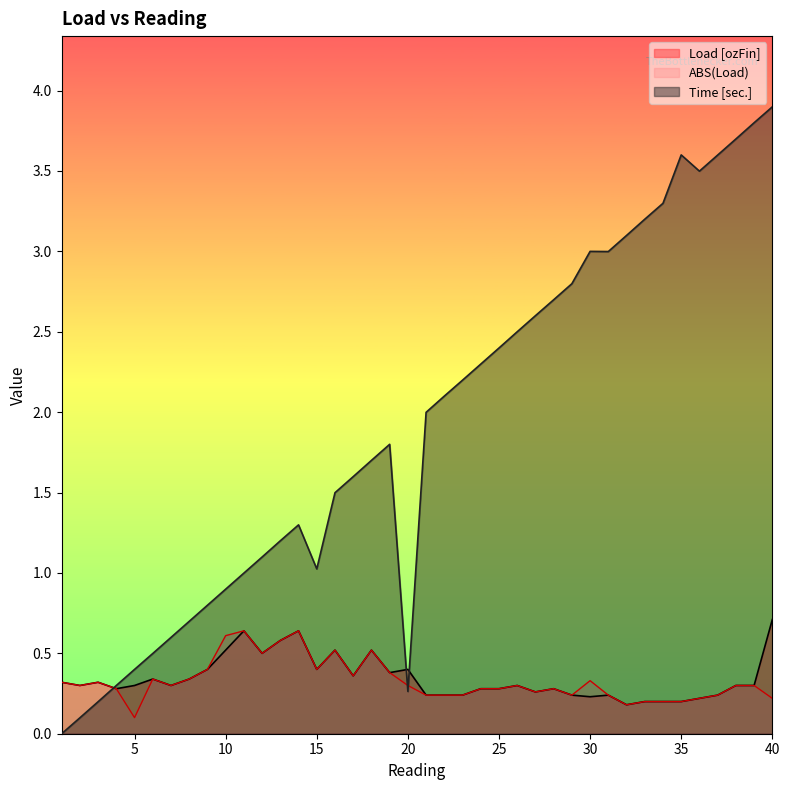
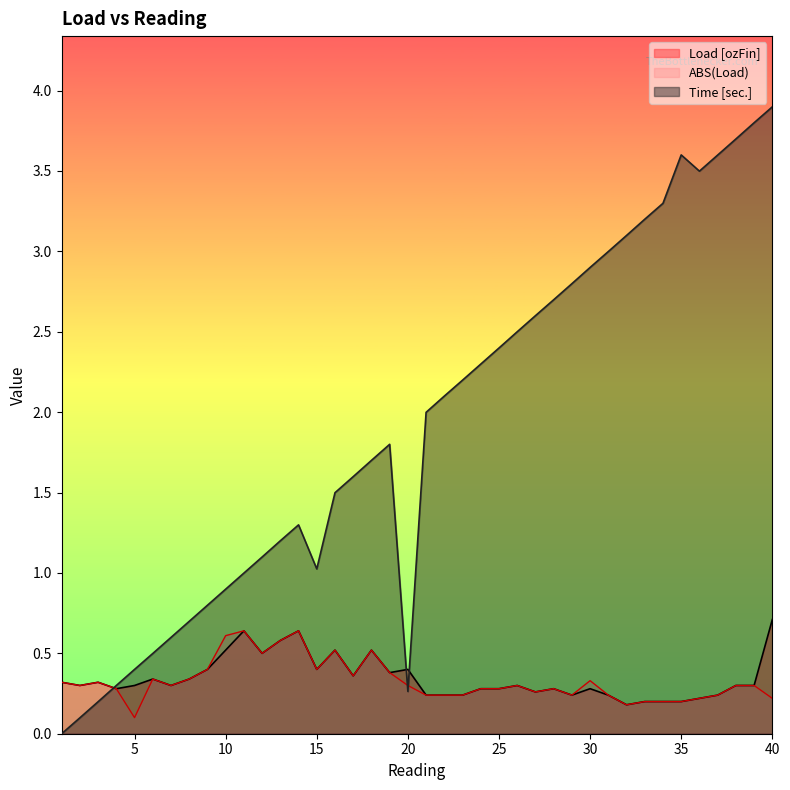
  {
    "Load [ozFin]": {
      "5": 0.30,
      "10": 0.52,
      "20": 0.40,
-     "30": 0.23,
+     "30": 0.28,
      "40": 0.71
    },
    "ABS(Load)": {
      "5": 0.10,
      "10": 0.61,
      "20": 0.30,
      "30": 0.33,
      "40": 0.22
    },
    "Time [sec.]": {
      "5": 0.4,
      "10": 0.9,
      "15": 1.03,
      "20": 0.26,
      "25": 2.4,
-     "30": 3.0,
+     "30": 2.9,
      "35": 3.6,
      "40": 3.9
    }
  }
